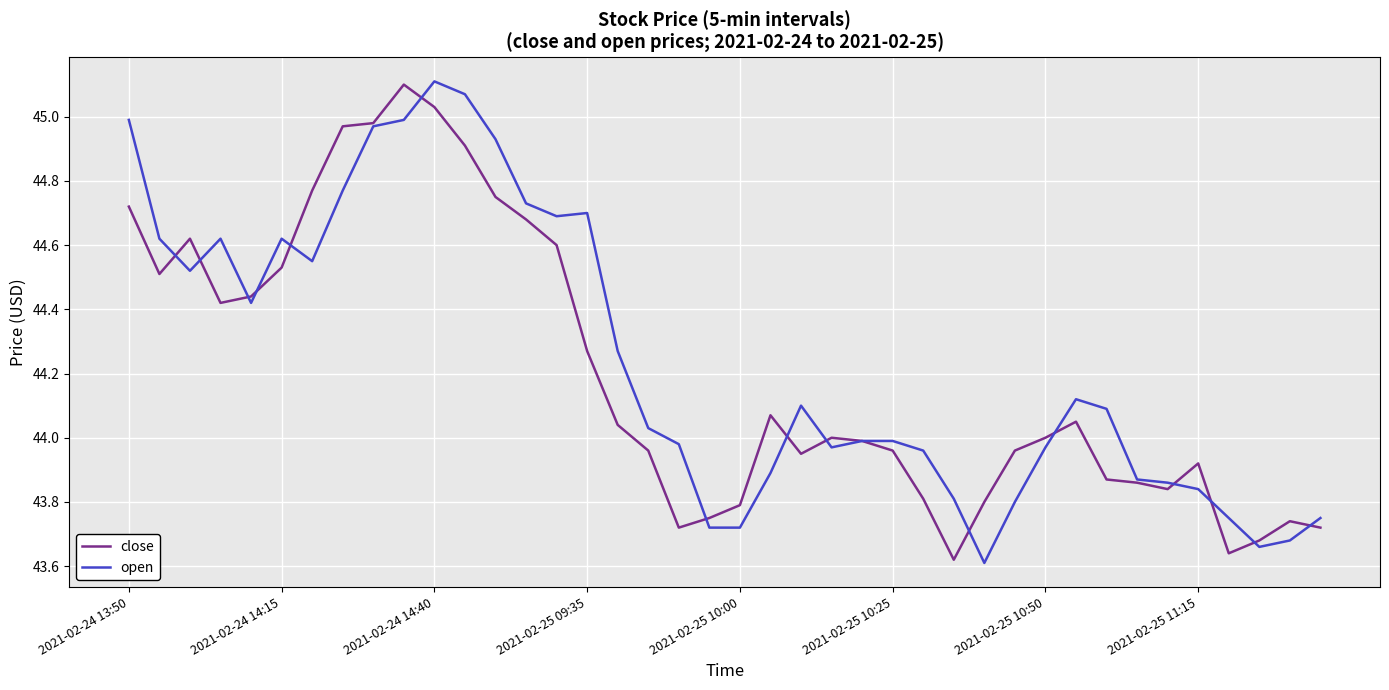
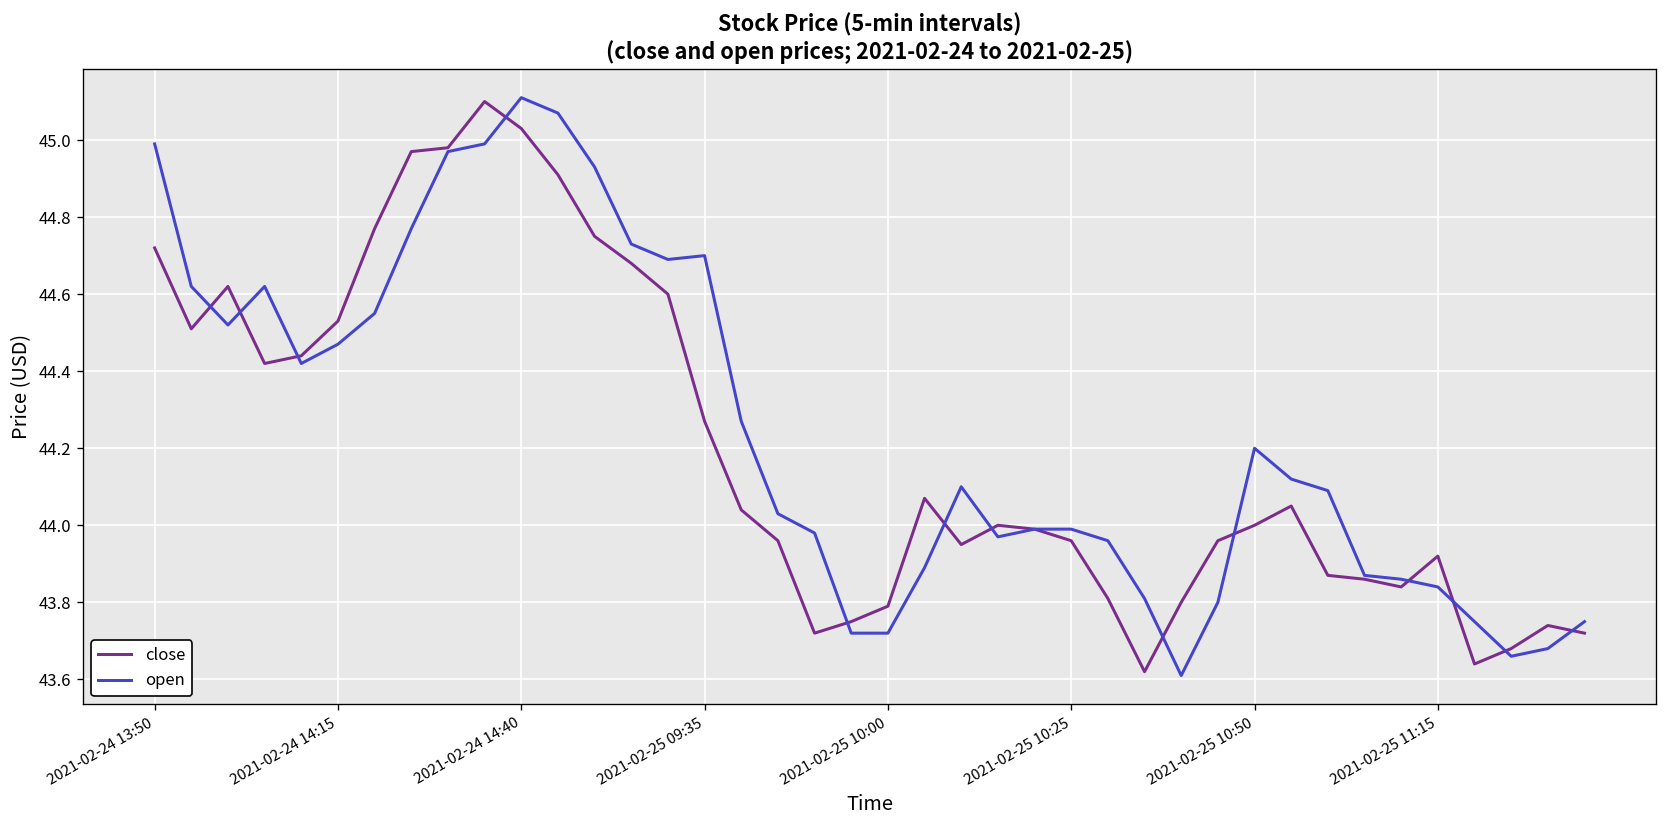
  {
    "close": {
      "2021-02-24 13:50": 44.72,
      "2021-02-24 14:15": 44.53,
      "2021-02-24 14:40": 45.03,
      "2021-02-25 09:35": 44.27,
      "2021-02-25 10:00": 43.79,
      "2021-02-25 10:25": 43.96,
      "2021-02-25 10:50": 44.00,
      "2021-02-25 11:15": 43.92
    },
    "open": {
      "2021-02-24 13:50": 44.99,
-     "2021-02-24 14:15": 44.62,
+     "2021-02-24 14:15": 44.47,
      "2021-02-24 14:40": 45.11,
      "2021-02-25 09:35": 44.70,
      "2021-02-25 10:00": 43.72,
      "2021-02-25 10:25": 43.99,
-     "2021-02-25 10:50": 43.97,
+     "2021-02-25 10:50": 44.20,
      "2021-02-25 11:15": 43.84
    }
  }
